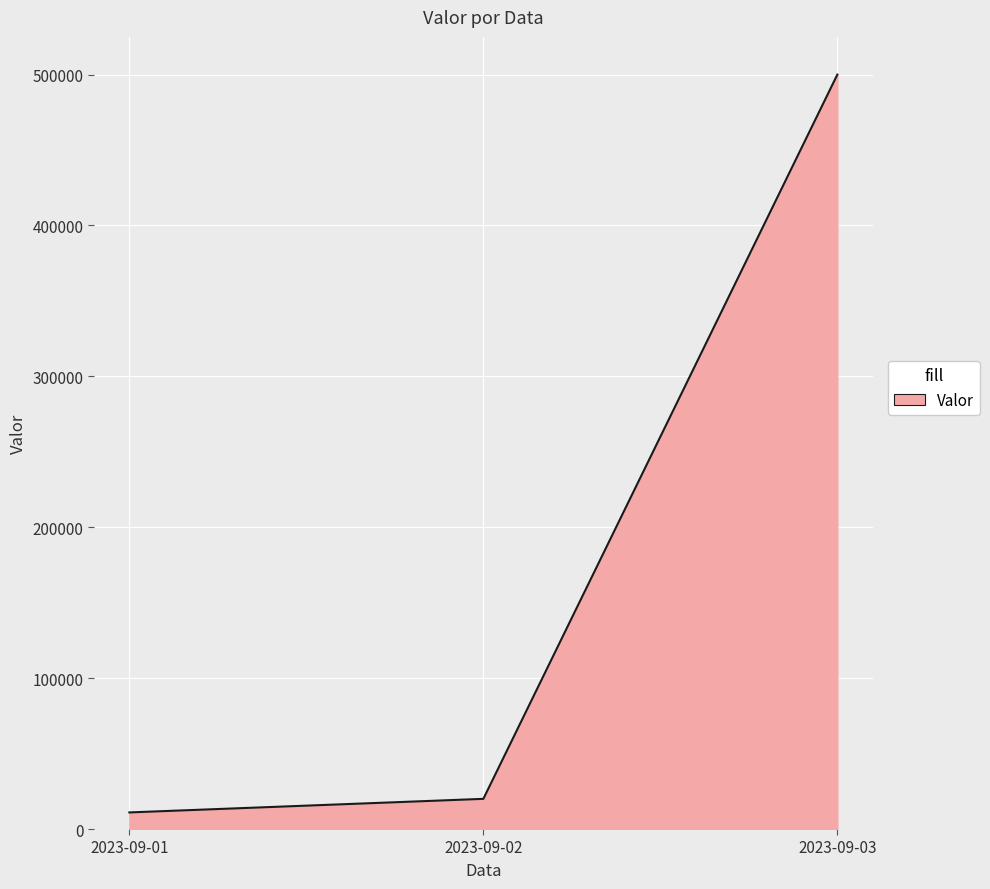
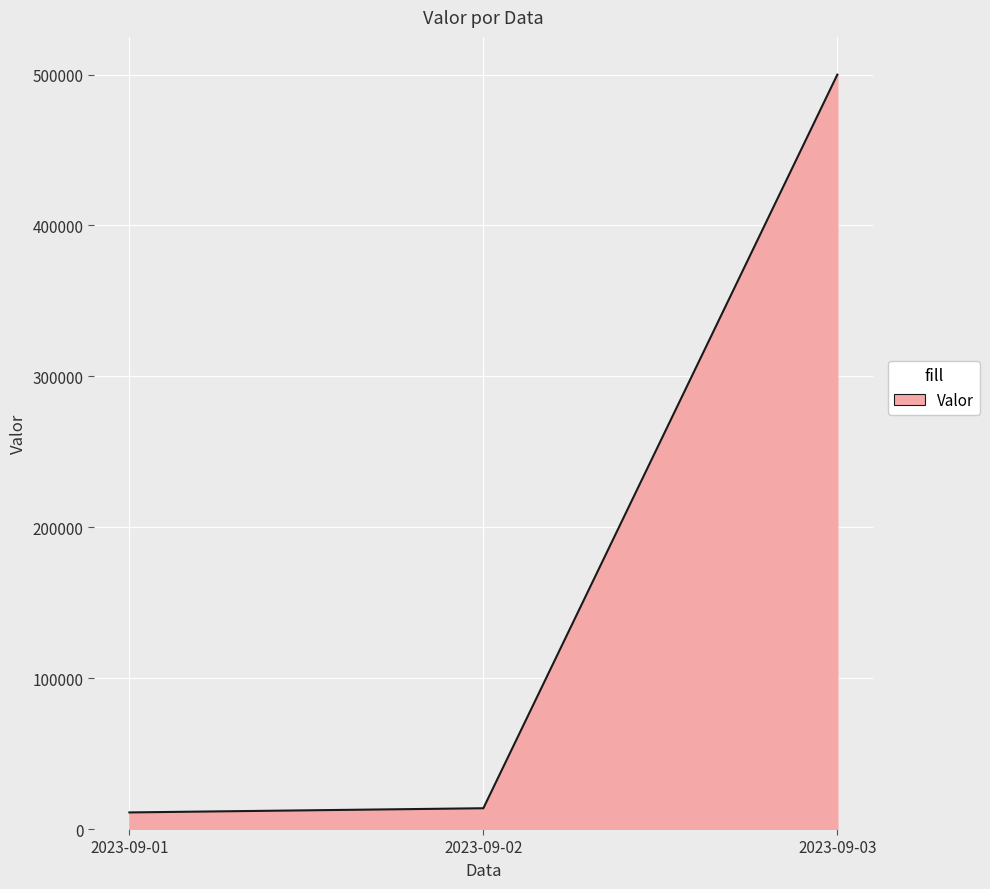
  {
    "2023-09-01": 11000,
-   "2023-09-02": 20000,
+   "2023-09-02": 14000,
    "2023-09-03": 500000
  }
